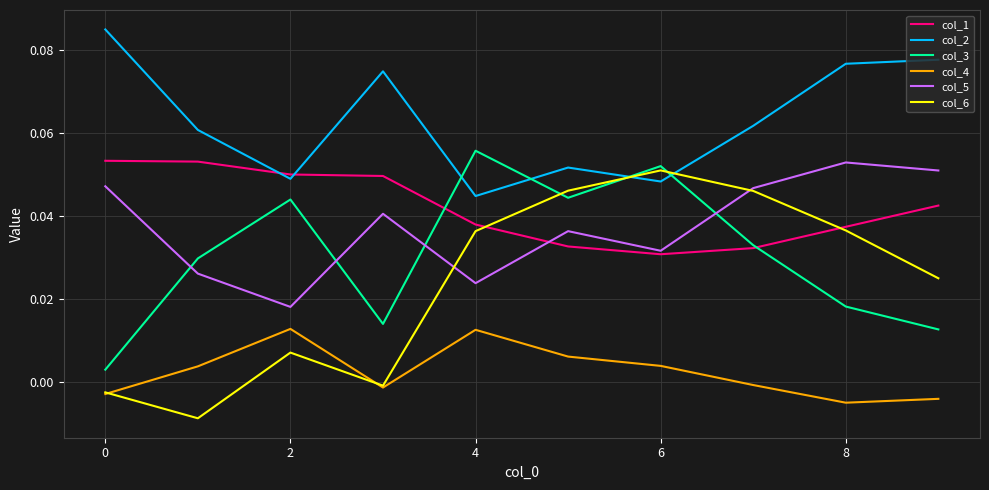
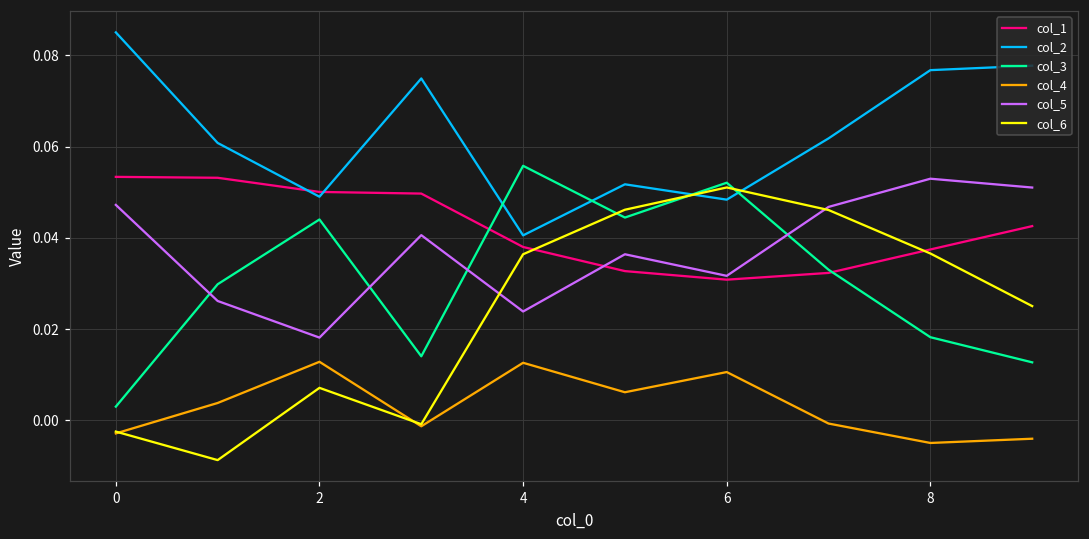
  {
    "col_1": {
      "0": 0.053,
      "2": 0.050,
      "4": 0.038,
      "6": 0.031,
      "8": 0.037
    },
    "col_2": {
      "0": 0.085,
      "2": 0.049,
-     "4": 0.045,
+     "4": 0.041,
      "6": 0.048,
      "8": 0.077
    },
    "col_3": {
      "0": 0.003,
      "2": 0.044,
      "4": 0.056,
      "6": 0.052,
      "8": 0.018
    },
    "col_4": {
      "2": 0.013,
      "4": 0.013,
-     "6": 0.004,
+     "6": 0.011,
      "8": -0.005
    },
    "col_5": {
      "0": 0.047,
      "2": 0.018,
      "4": 0.024,
      "6": 0.032,
      "8": 0.053
    },
    "col_6": {
      "2": 0.007,
      "4": 0.036,
      "6": 0.051,
      "8": 0.037
    }
  }
